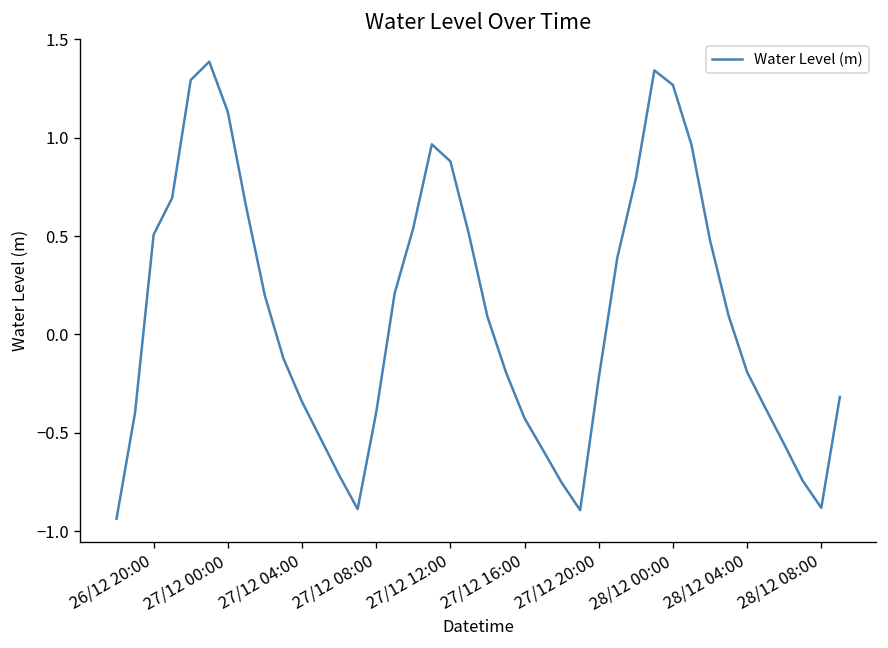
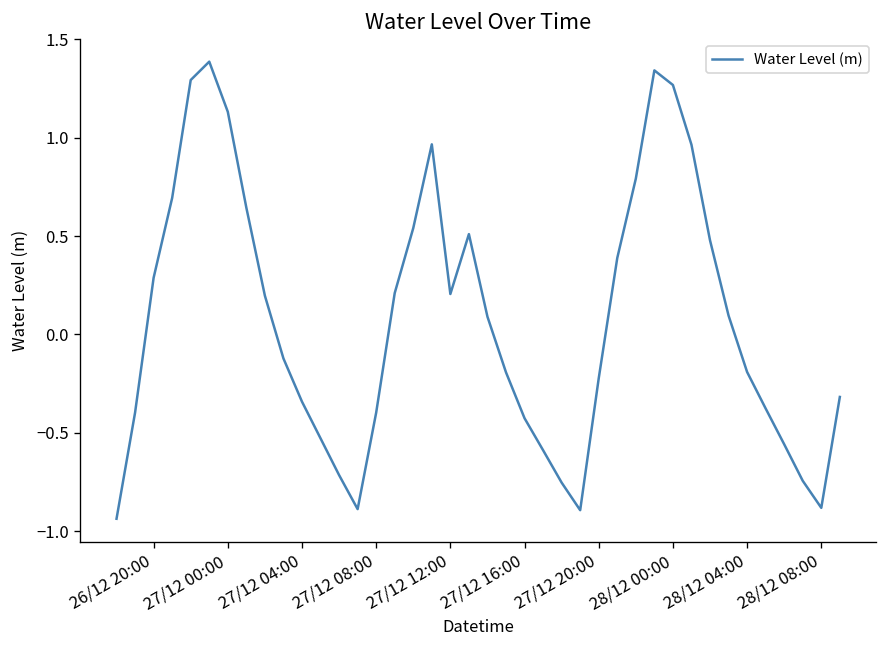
  {
-   "26/12 20:00": 0.51,
+   "26/12 20:00": 0.29,
    "27/12 00:00": 1.13,
    "27/12 04:00": -0.34,
    "27/12 08:00": -0.40,
-   "27/12 12:00": 0.88,
+   "27/12 12:00": 0.21,
    "27/12 16:00": -0.43,
    "27/12 20:00": -0.22,
    "28/12 00:00": 1.27,
    "28/12 04:00": -0.19,
    "28/12 08:00": -0.88
  }
